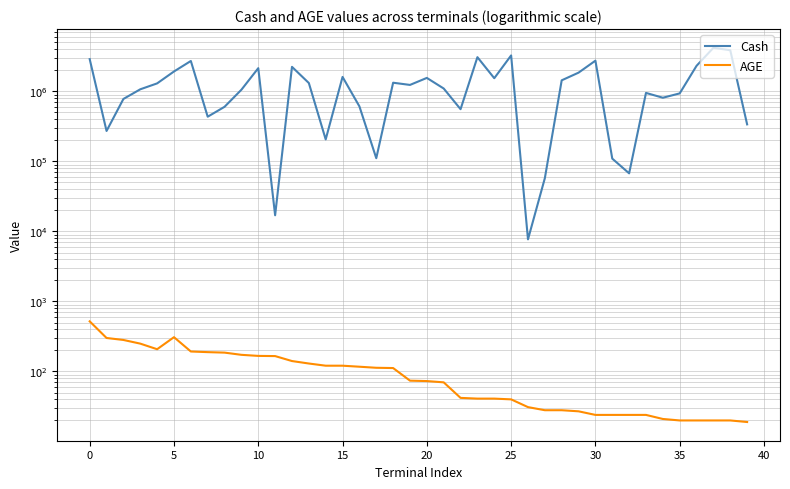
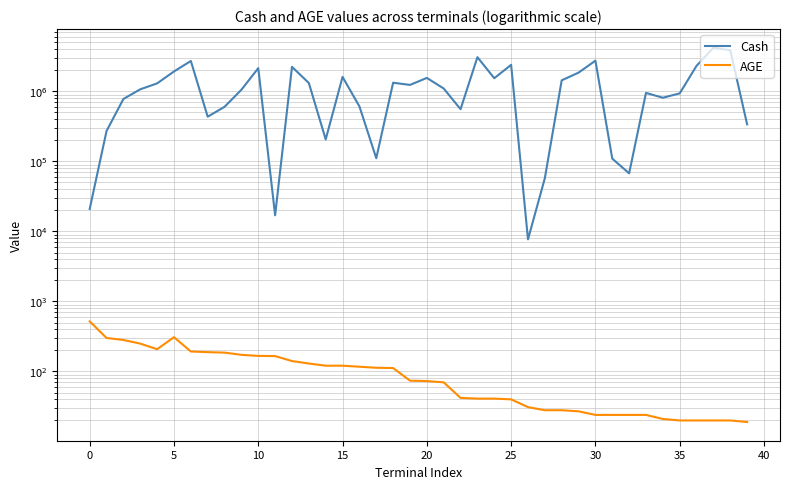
  {
    "Cash": {
-     "0": 2900000,
+     "0": 21000,
      "5": 1900000,
      "10": 2100000,
      "15": 1600000,
      "20": 1600000,
-     "25": 3000000,
+     "25": 2400000,
      "30": 2700000,
      "35": 900000
    },
    "AGE": {
      "0": 500,
      "5": 300,
      "10": 170,
      "15": 120,
      "20": 70,
      "25": 40,
      "30": 24,
      "35": 20
    }
  }
